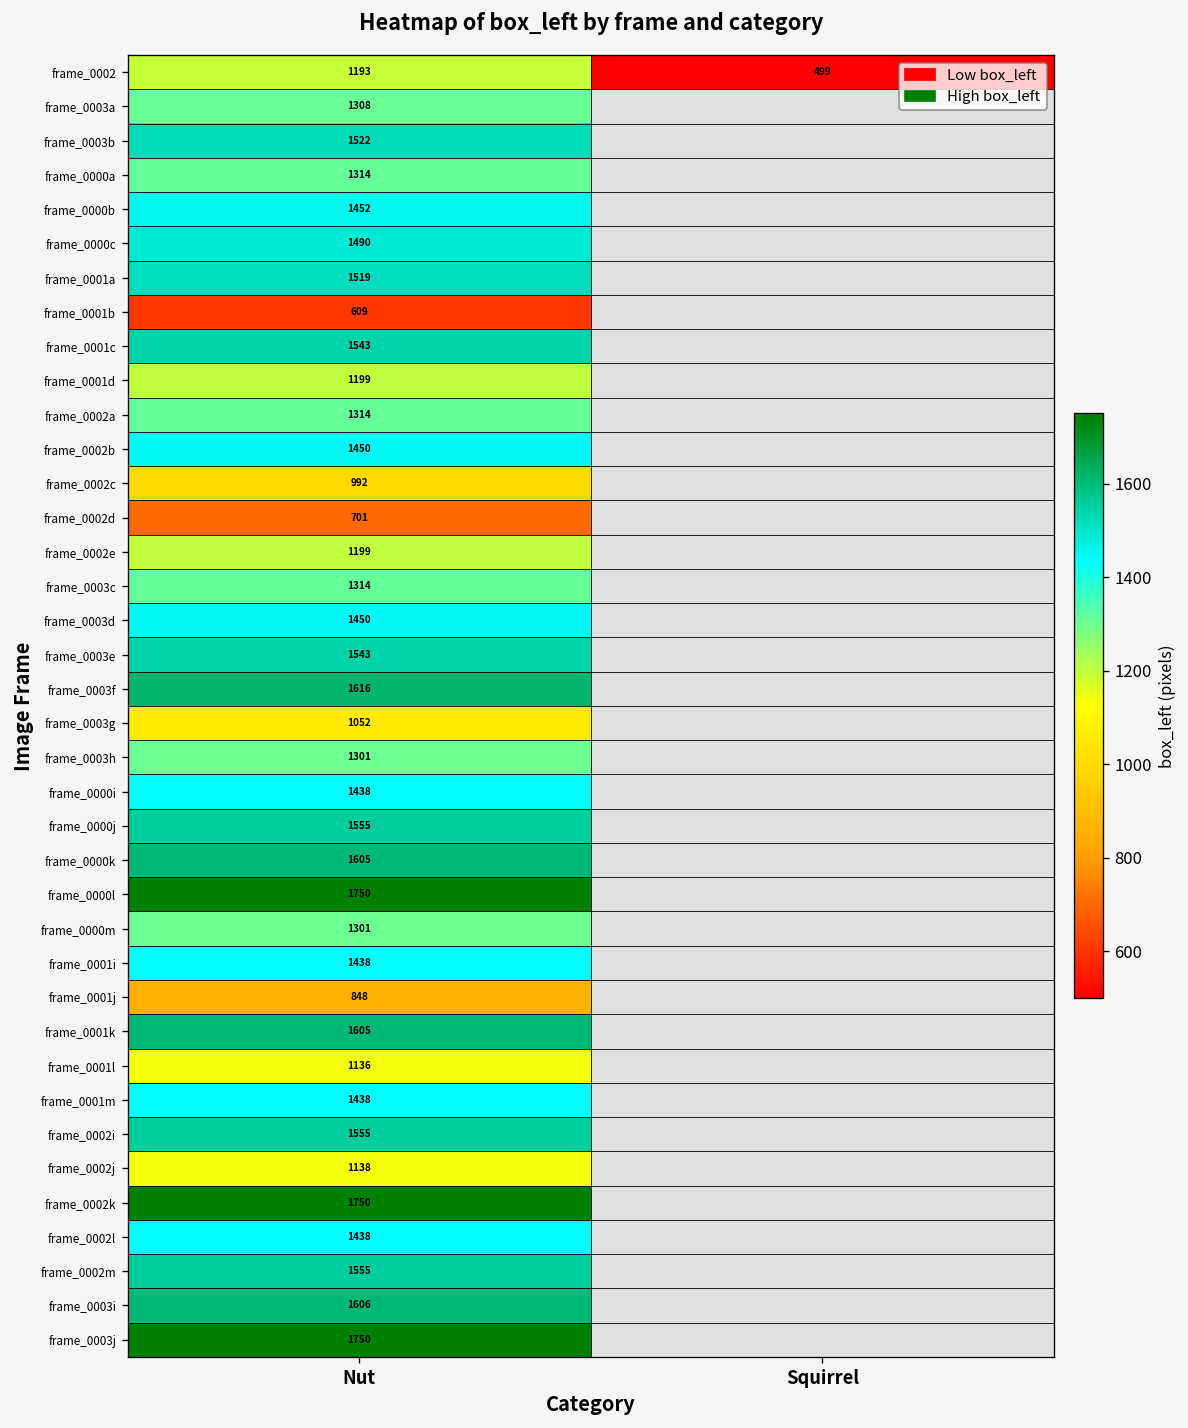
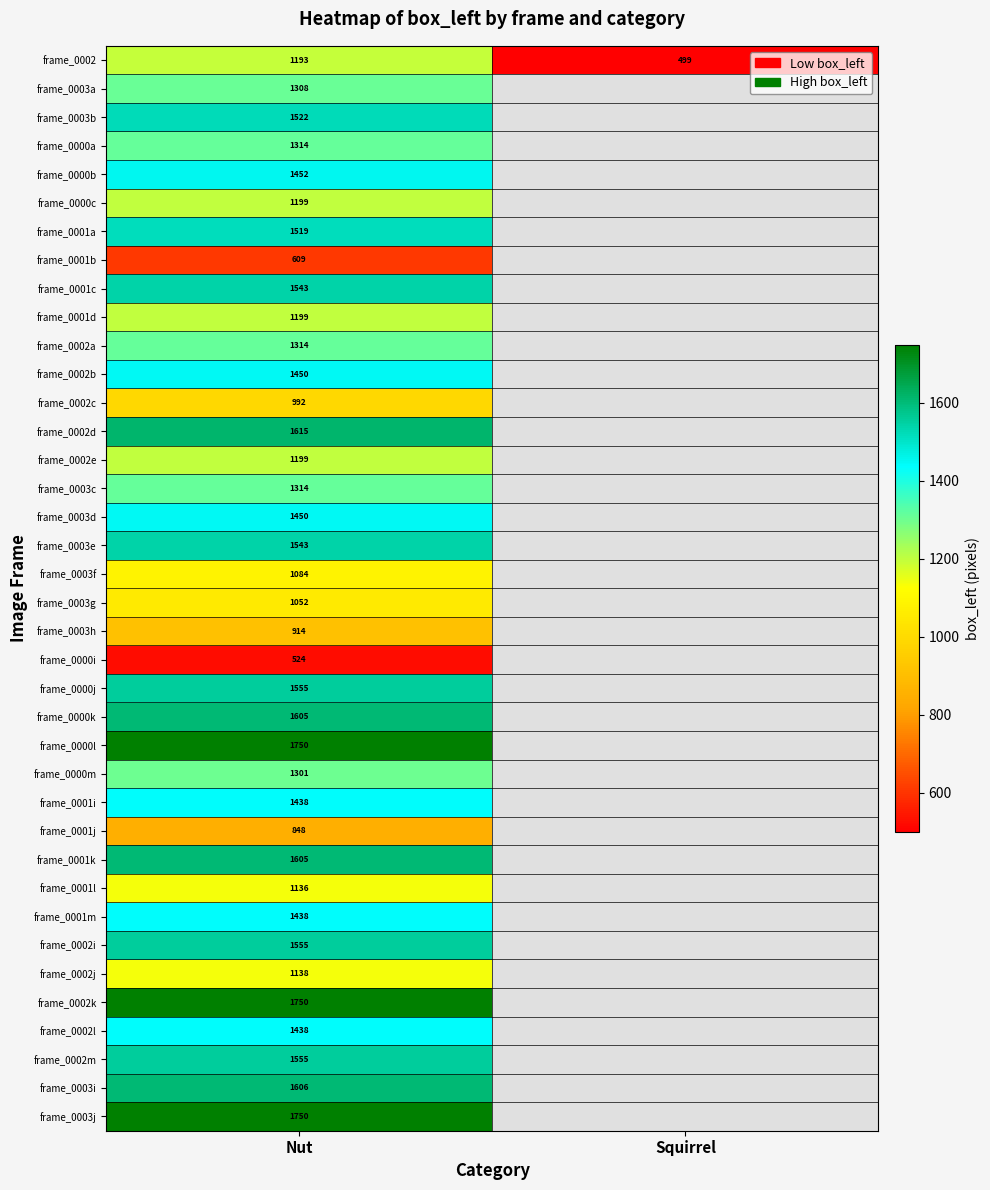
  {
    "frame_0002": {
      "Nut": 1193,
      "Squirrel": 499
    },
    "frame_0003a": {
      "Nut": 1308
    },
    "frame_0003b": {
      "Nut": 1522
    },
    "frame_0000a": {
      "Nut": 1314
    },
    "frame_0000b": {
      "Nut": 1452
    },
    "frame_0000c": {
-     "Nut": 1490
+     "Nut": 1199
    },
    "frame_0001a": {
      "Nut": 1519
    },
    "frame_0001b": {
      "Nut": 609
    },
    "frame_0001c": {
      "Nut": 1543
    },
    "frame_0001d": {
      "Nut": 1199
    },
    "frame_0002a": {
      "Nut": 1314
    },
    "frame_0002b": {
      "Nut": 1450
    },
    "frame_0002c": {
      "Nut": 992
    },
    "frame_0002d": {
-     "Nut": 701
+     "Nut": 1615
    },
    "frame_0002e": {
      "Nut": 1199
    },
    "frame_0003c": {
      "Nut": 1314
    },
    "frame_0003d": {
      "Nut": 1450
    },
    "frame_0003e": {
      "Nut": 1543
    },
    "frame_0003f": {
-     "Nut": 1616
+     "Nut": 1084
    },
    "frame_0003g": {
      "Nut": 1052
    },
    "frame_0003h": {
-     "Nut": 1301
+     "Nut": 914
    },
    "frame_0000i": {
-     "Nut": 1438
+     "Nut": 524
    },
    "frame_0000j": {
      "Nut": 1555
    },
    "frame_0000k": {
      "Nut": 1605
    },
    "frame_0000l": {
      "Nut": 1750
    },
    "frame_0000m": {
      "Nut": 1301
    },
    "frame_0001i": {
      "Nut": 1438
    },
    "frame_0001j": {
      "Nut": 848
    },
    "frame_0001k": {
      "Nut": 1605
    },
    "frame_0001l": {
      "Nut": 1136
    },
    "frame_0001m": {
      "Nut": 1438
    },
    "frame_0002i": {
      "Nut": 1555
    },
    "frame_0002j": {
      "Nut": 1138
    },
    "frame_0002k": {
      "Nut": 1750
    },
    "frame_0002l": {
      "Nut": 1438
    },
    "frame_0002m": {
      "Nut": 1555
    },
    "frame_0003i": {
      "Nut": 1606
    },
    "frame_0003j": {
      "Nut": 1750
    }
  }
